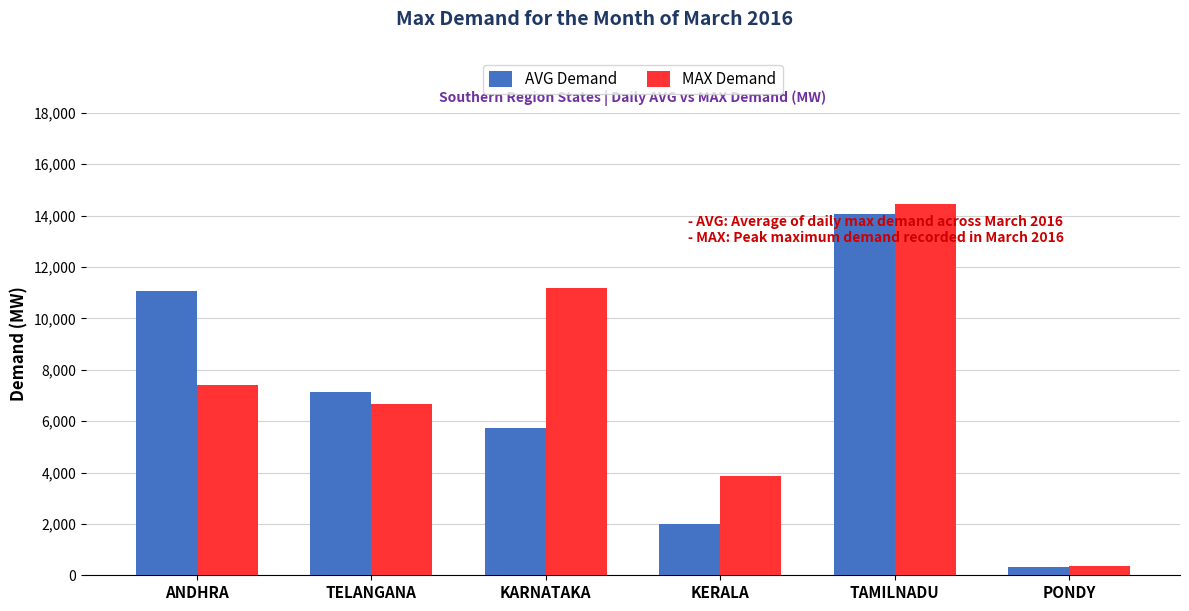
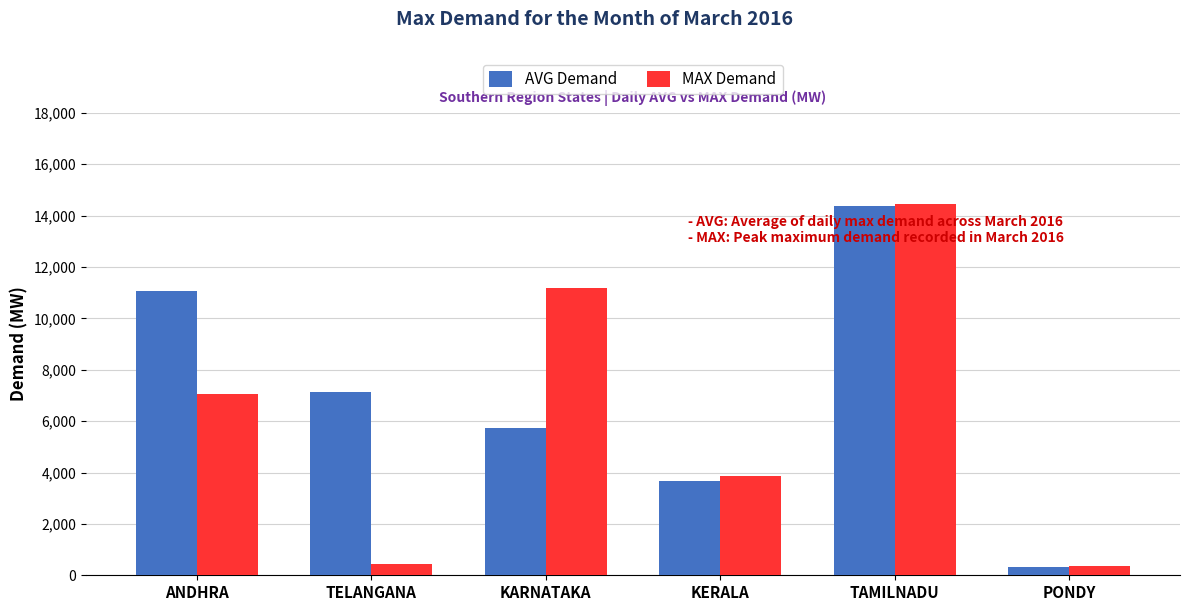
  {
    "AVG Demand": {
      "ANDHRA": "11,100",
      "TELANGANA": "7,100",
      "KARNATAKA": "5,700",
-     "KERALA": "2,000",
-     "TAMILNADU": "14,100",
+     "KERALA": "3,700",
+     "TAMILNADU": "14,400",
      "PONDY": "300"
    },
    "MAX Demand": {
-     "ANDHRA": "7,400",
-     "TELANGANA": "6,700",
+     "ANDHRA": "7,100",
+     "TELANGANA": "400",
      "KARNATAKA": "11,200",
      "KERALA": "3,900",
      "TAMILNADU": "14,400",
      "PONDY": "300"
    }
  }
